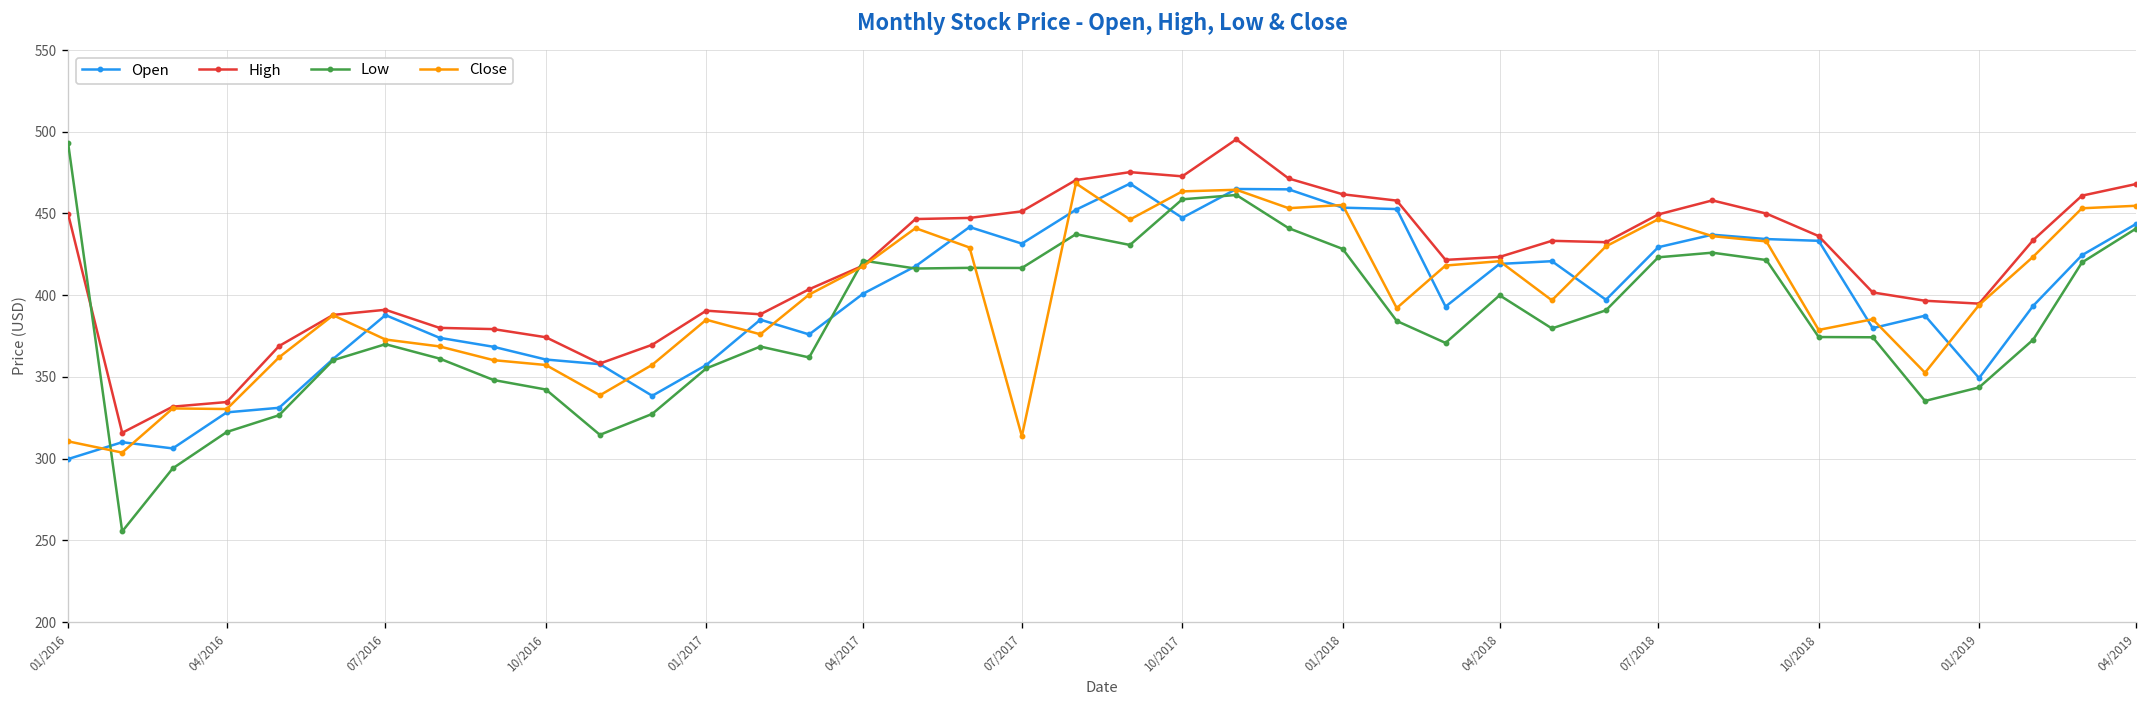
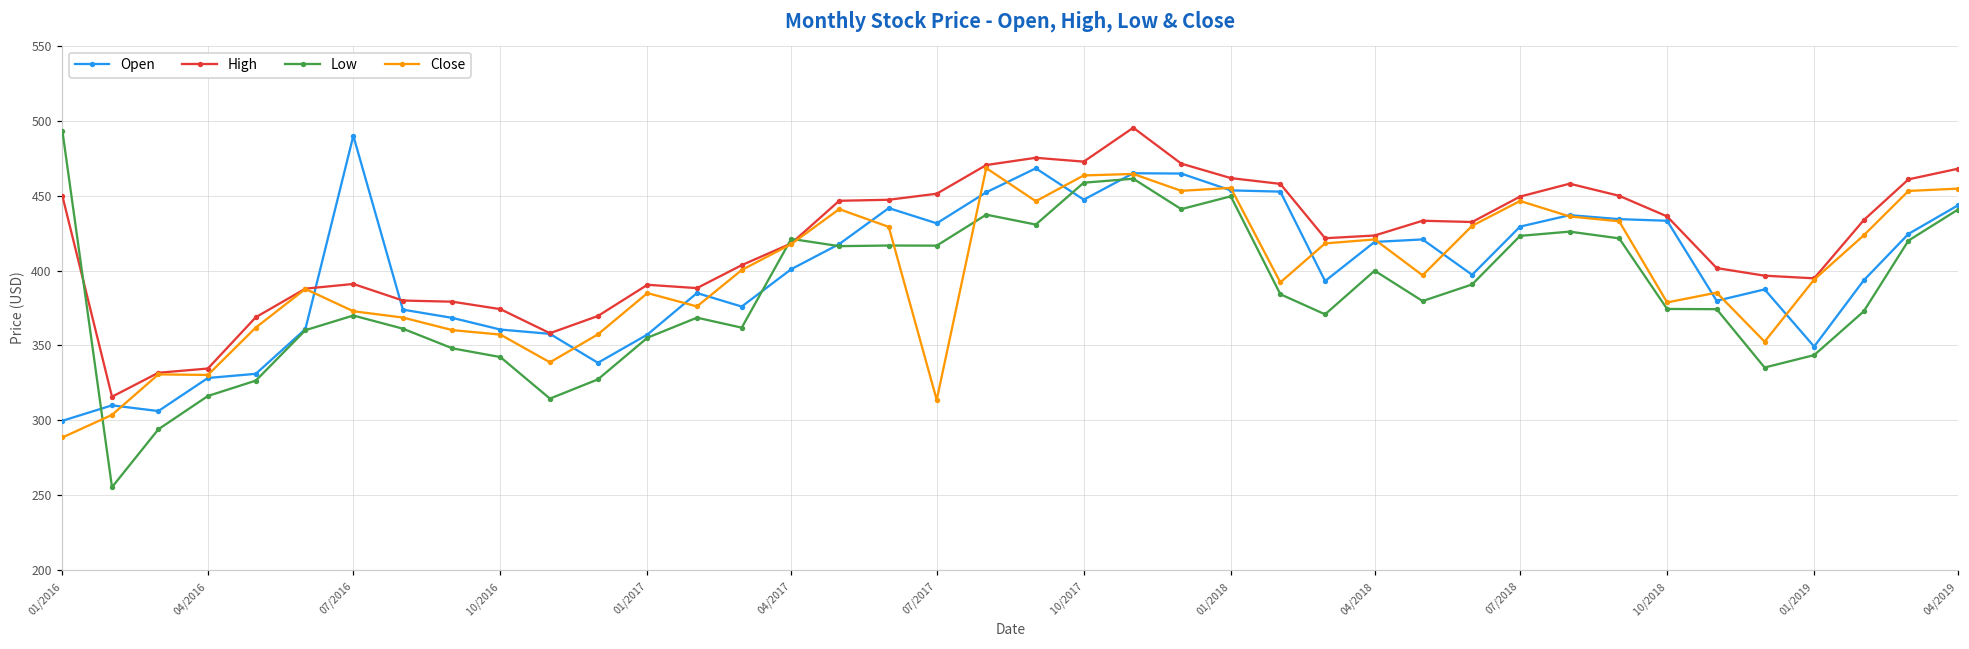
  {
    "Open": {
      "01/2016": 300,
      "04/2016": 328,
-     "07/2016": 388,
+     "07/2016": 490,
      "10/2016": 361,
      "01/2017": 357,
      "04/2017": 401,
      "07/2017": 432,
      "10/2017": 447,
      "07/2018": 429,
      "10/2018": 433,
      "01/2019": 349,
      "04/2019": 444
    },
    "High": {
      "01/2016": 450,
      "04/2016": 335,
      "07/2016": 391,
      "10/2016": 374,
      "01/2017": 391,
      "07/2017": 451,
      "10/2017": 473,
      "01/2018": 462,
      "04/2018": 423,
      "07/2018": 449,
      "10/2018": 436,
      "04/2019": 468
    },
    "Low": {
      "01/2016": 493,
      "04/2016": 316,
      "07/2016": 370,
      "10/2016": 342,
      "01/2017": 355,
      "04/2017": 421,
      "07/2017": 417,
      "10/2017": 459,
-     "01/2018": 428,
+     "01/2018": 450,
      "04/2018": 400,
      "07/2018": 423,
      "10/2018": 374,
      "01/2019": 344,
      "04/2019": 441
    },
    "Close": {
-     "01/2016": 311,
+     "01/2016": 289,
      "04/2016": 330,
      "07/2016": 373,
      "10/2016": 357,
      "01/2017": 385,
      "07/2017": 314,
      "10/2017": 464,
      "07/2018": 446,
      "10/2018": 379,
      "04/2019": 455
    }
  }
